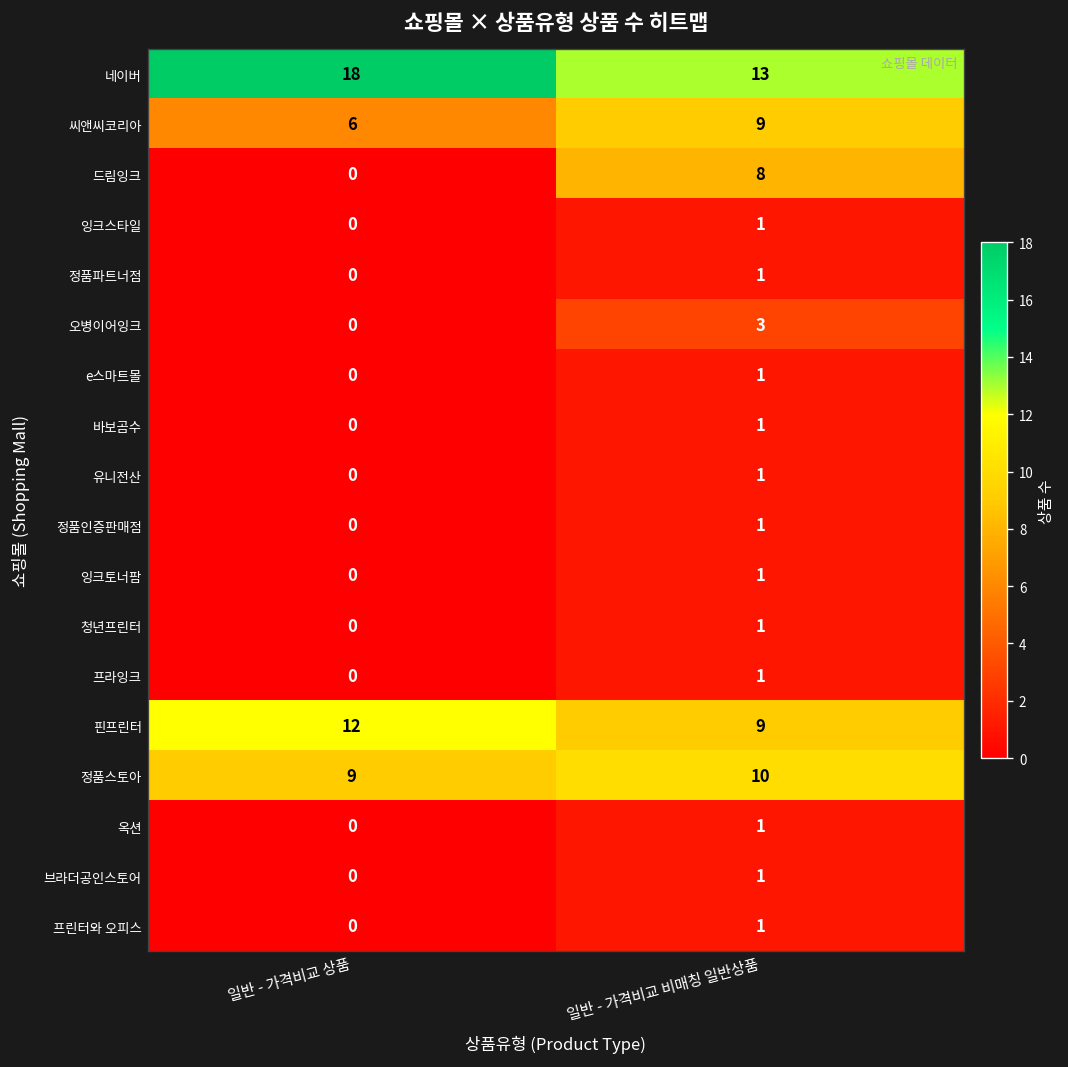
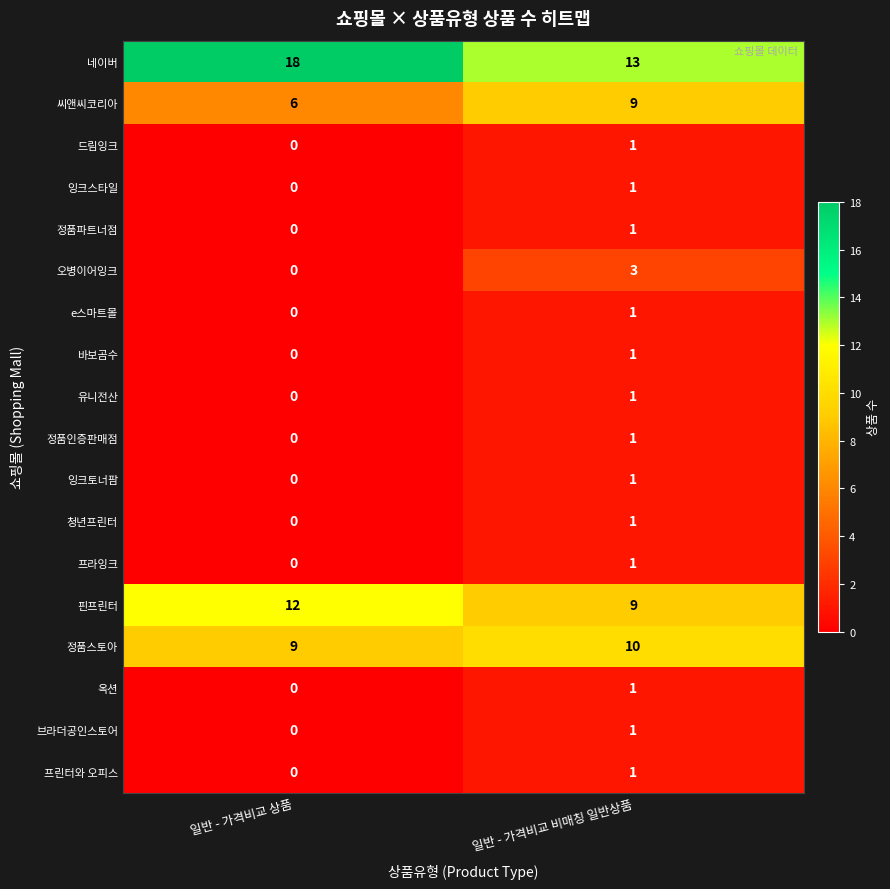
  {
    "네이버": {
      "일반 - 가격비교 상품": 18
    },
    "씨앤씨코리아": {
      "일반 - 가격비교 상품": 6,
      "일반 - 가격비교 비매칭 일반상품": 9
    },
    "드림잉크": {
      "일반 - 가격비교 상품": 0,
-     "일반 - 가격비교 비매칭 일반상품": 8
+     "일반 - 가격비교 비매칭 일반상품": 1
    },
    "잉크스타일": {
      "일반 - 가격비교 상품": 0,
      "일반 - 가격비교 비매칭 일반상품": 1
    },
    "정품파트너점": {
      "일반 - 가격비교 상품": 0,
      "일반 - 가격비교 비매칭 일반상품": 1
    },
    "오병이어잉크": {
      "일반 - 가격비교 상품": 0,
      "일반 - 가격비교 비매칭 일반상품": 3
    },
    "e스마트몰": {
      "일반 - 가격비교 상품": 0,
      "일반 - 가격비교 비매칭 일반상품": 1
    },
    "바보곰수": {
      "일반 - 가격비교 상품": 0,
      "일반 - 가격비교 비매칭 일반상품": 1
    },
    "유니전산": {
      "일반 - 가격비교 상품": 0,
      "일반 - 가격비교 비매칭 일반상품": 1
    },
    "정품인증판매점": {
      "일반 - 가격비교 상품": 0,
      "일반 - 가격비교 비매칭 일반상품": 1
    },
    "잉크토너팜": {
      "일반 - 가격비교 상품": 0,
      "일반 - 가격비교 비매칭 일반상품": 1
    },
    "청년프린터": {
      "일반 - 가격비교 상품": 0,
      "일반 - 가격비교 비매칭 일반상품": 1
    },
    "프라잉크": {
      "일반 - 가격비교 상품": 0,
      "일반 - 가격비교 비매칭 일반상품": 1
    },
    "핀프린터": {
      "일반 - 가격비교 상품": 12,
      "일반 - 가격비교 비매칭 일반상품": 9
    },
    "정품스토아": {
      "일반 - 가격비교 상품": 9,
      "일반 - 가격비교 비매칭 일반상품": 10
    },
    "옥션": {
      "일반 - 가격비교 상품": 0,
      "일반 - 가격비교 비매칭 일반상품": 1
    },
    "브라더공인스토어": {
      "일반 - 가격비교 상품": 0,
      "일반 - 가격비교 비매칭 일반상품": 1
    },
    "프린터와 오피스": {
      "일반 - 가격비교 상품": 0,
      "일반 - 가격비교 비매칭 일반상품": 1
    }
  }
